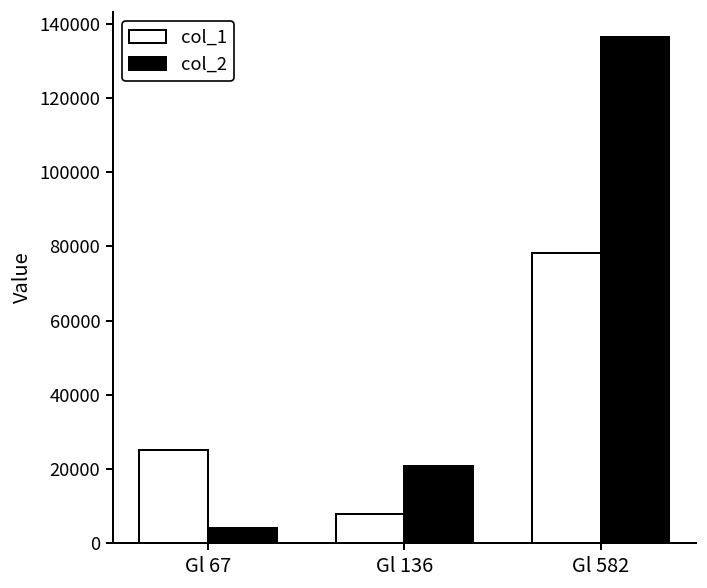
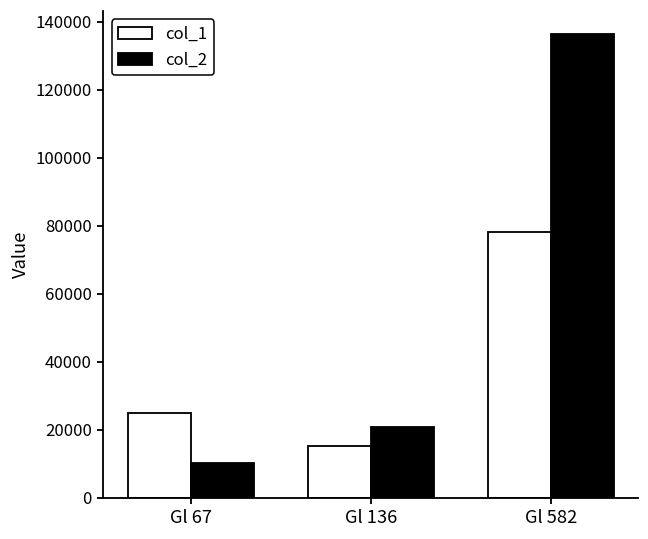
  {
    "col_1": {
      "Gl 67": 25000,
-     "Gl 136": 8000,
+     "Gl 136": 15000,
      "Gl 582": 78000
    },
    "col_2": {
-     "Gl 67": 4000,
+     "Gl 67": 10000,
      "Gl 136": 21000,
      "Gl 582": 136000
    }
  }
